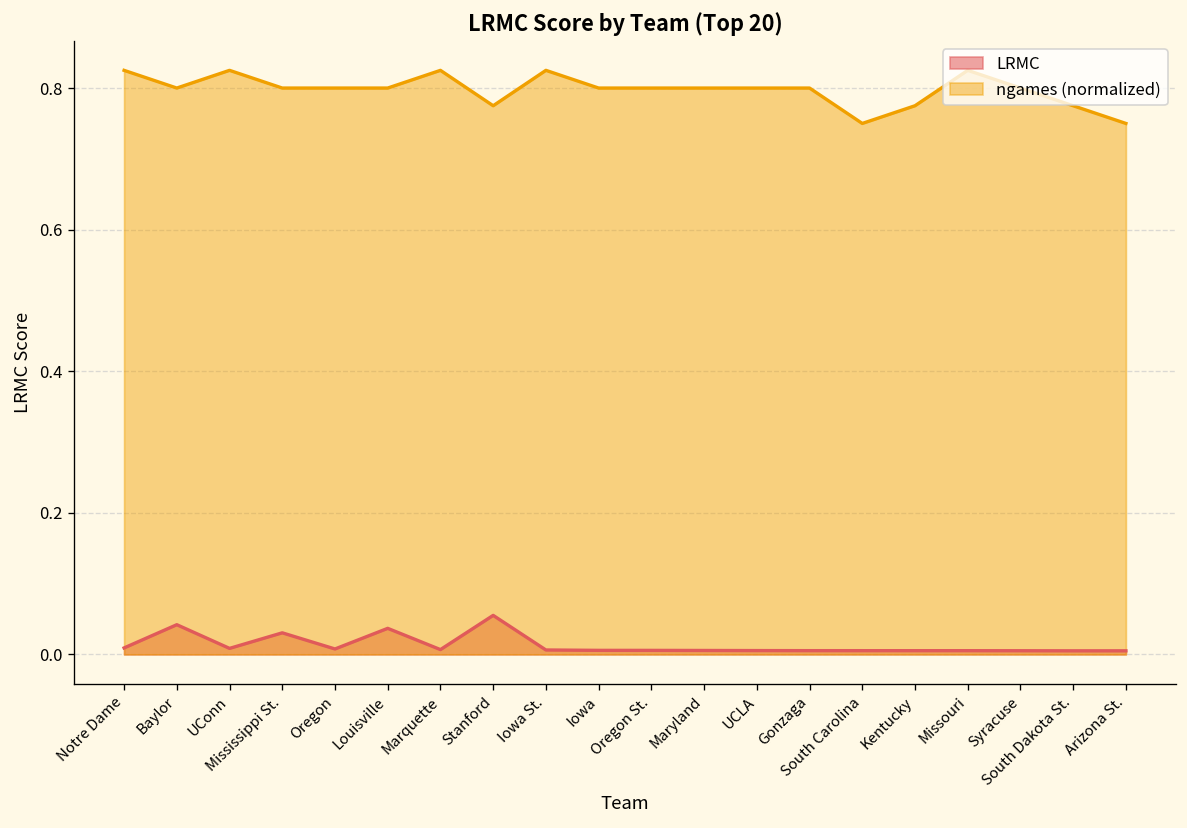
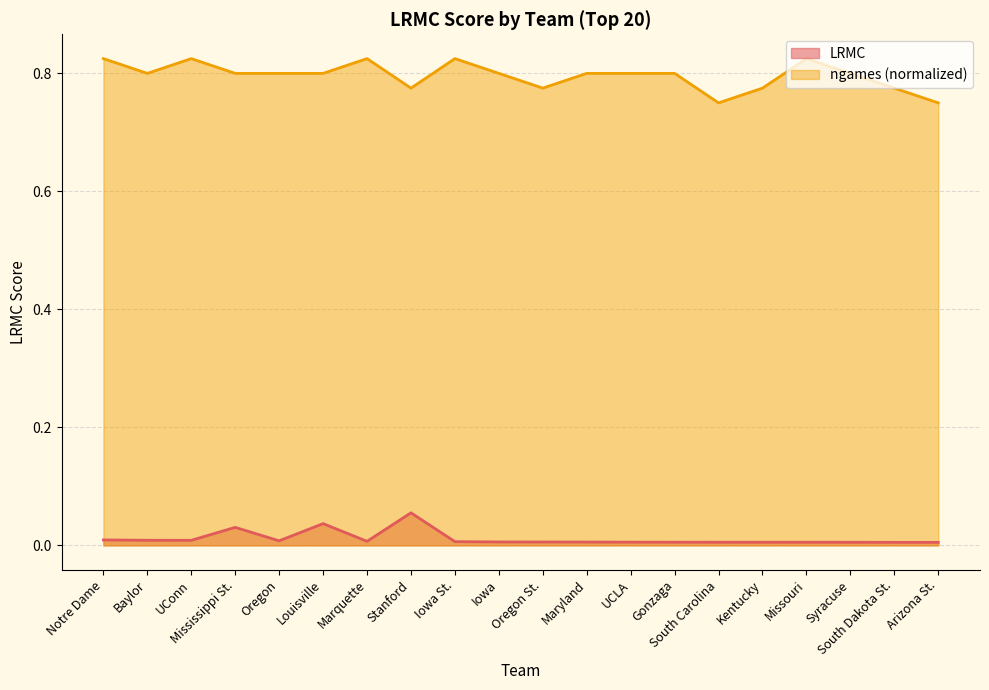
  {
    "LRMC": {
      "Notre Dame": 0.01,
-     "Baylor": 0.04,
+     "Baylor": 0.01,
      "UConn": 0.01,
      "Mississippi St.": 0.03,
      "Oregon": 0.01,
      "Louisville": 0.04,
      "Marquette": 0.01,
      "Stanford": 0.06,
      "Iowa St.": 0.01,
      "Iowa": 0.01,
      "Oregon St.": 0.01,
      "Maryland": 0.01,
      "UCLA": 0.01,
      "Gonzaga": 0.01,
      "South Carolina": 0.01,
      "Kentucky": 0.01,
      "Missouri": 0.01,
      "Syracuse": 0.01,
      "South Dakota St.": 0.01,
      "Arizona St.": 0.01
    },
    "ngames (normalized)": {
      "Notre Dame": 0.83,
      "Baylor": 0.80,
      "UConn": 0.83,
      "Mississippi St.": 0.80,
      "Oregon": 0.80,
      "Louisville": 0.80,
      "Marquette": 0.83,
      "Stanford": 0.78,
      "Iowa St.": 0.83,
      "Iowa": 0.80,
-     "Oregon St.": 0.80,
+     "Oregon St.": 0.78,
      "Maryland": 0.80,
      "UCLA": 0.80,
      "Gonzaga": 0.80,
      "South Carolina": 0.75,
      "Kentucky": 0.78,
      "South Dakota St.": 0.78,
      "Arizona St.": 0.75
    }
  }
